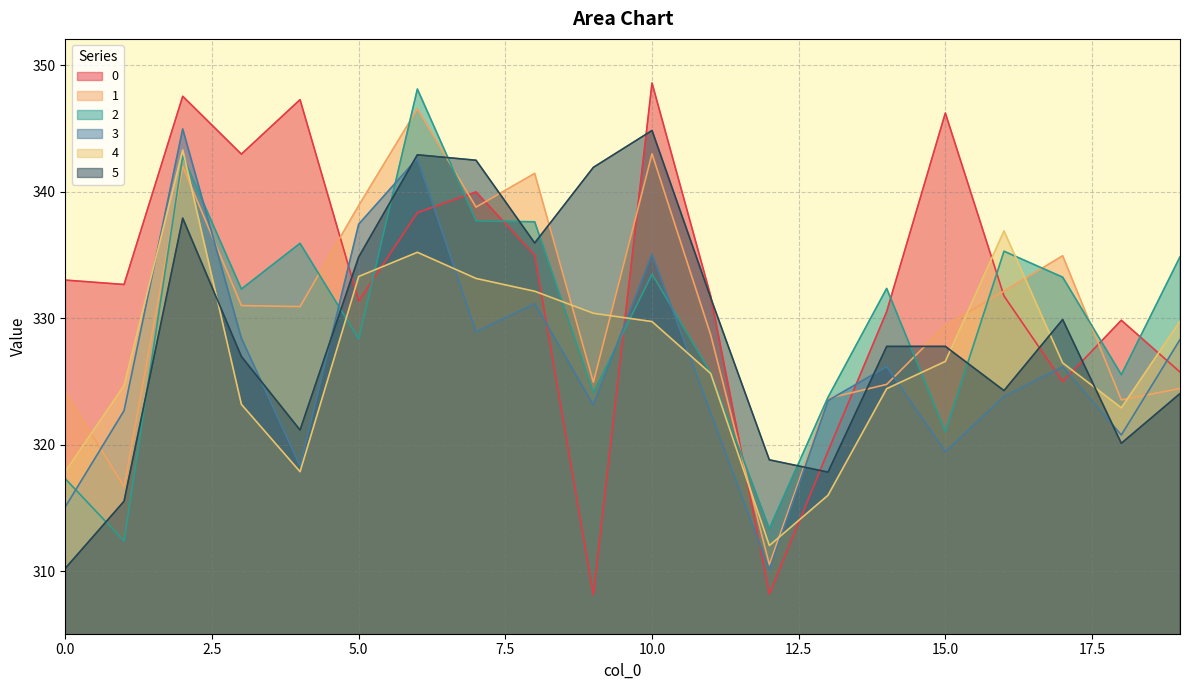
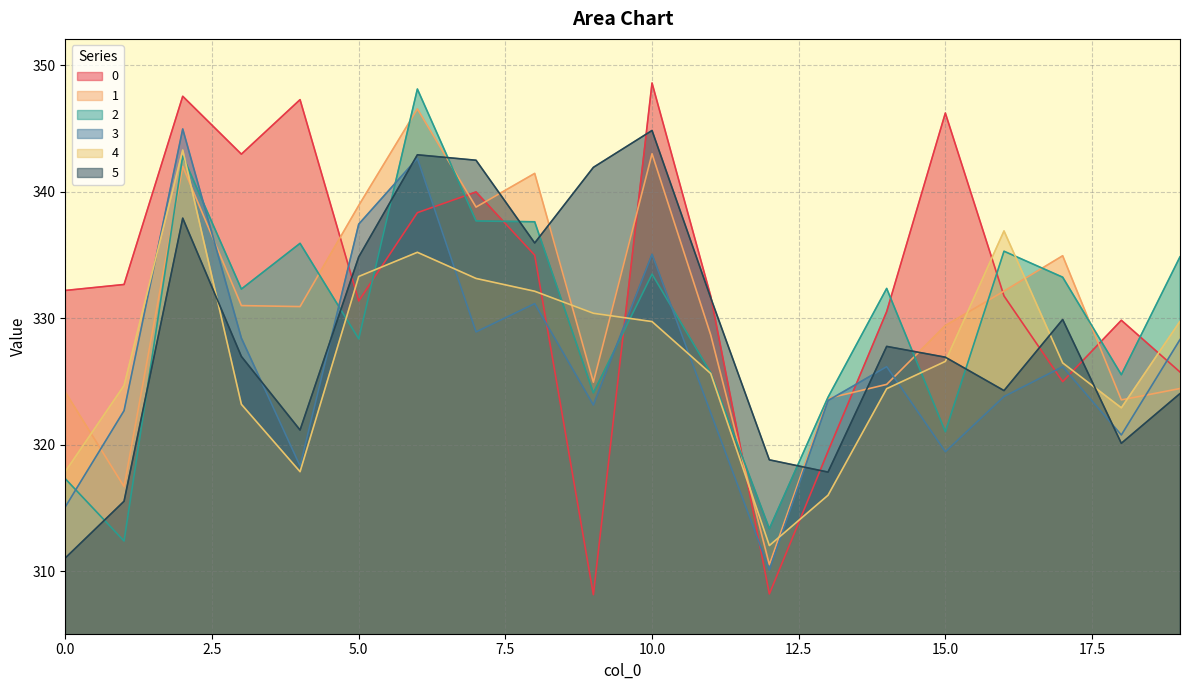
  {
    "0": {
-     "0.0": 333.0,
+     "0.0": 332.2,
      "5.0": 331.4,
      "10.0": 348.6,
      "15.0": 346.2
    },
    "5": {
-     "0.0": 310.3,
+     "0.0": 311.1,
      "5.0": 334.8,
      "10.0": 344.8,
-     "15.0": 327.8
+     "15.0": 326.9
    }
  }
